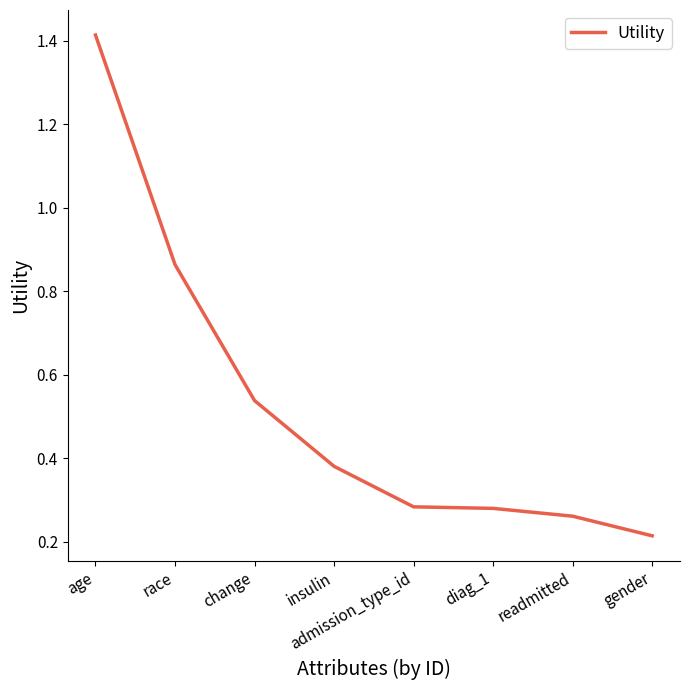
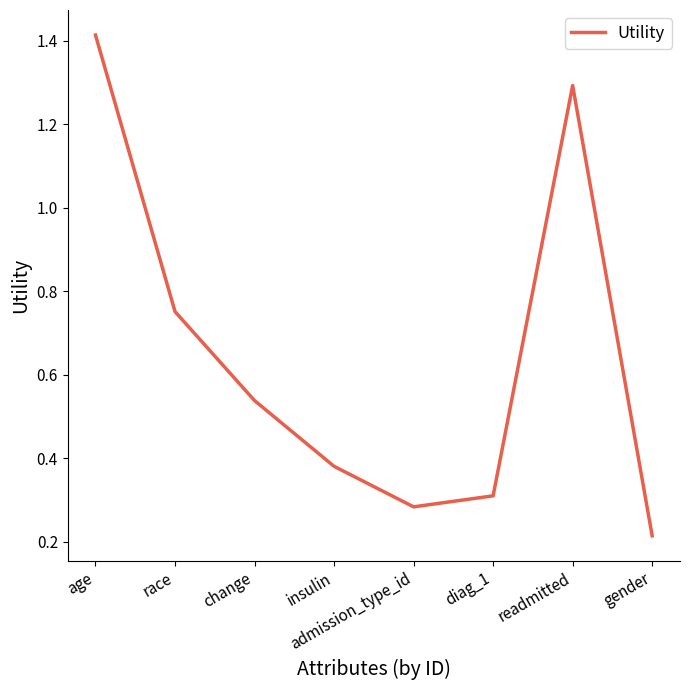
  {
    "age": 1.41,
-   "race": 0.86,
+   "race": 0.75,
    "change": 0.54,
    "insulin": 0.38,
    "admission_type_id": 0.28,
-   "diag_1": 0.28,
-   "readmitted": 0.26,
+   "diag_1": 0.31,
+   "readmitted": 1.29,
    "gender": 0.21
  }
